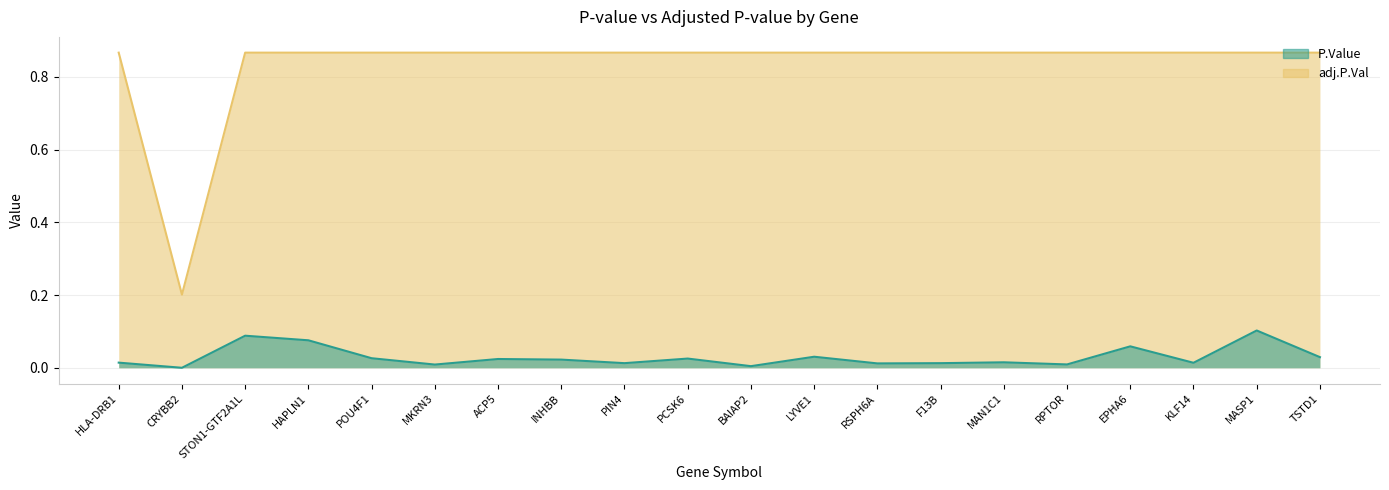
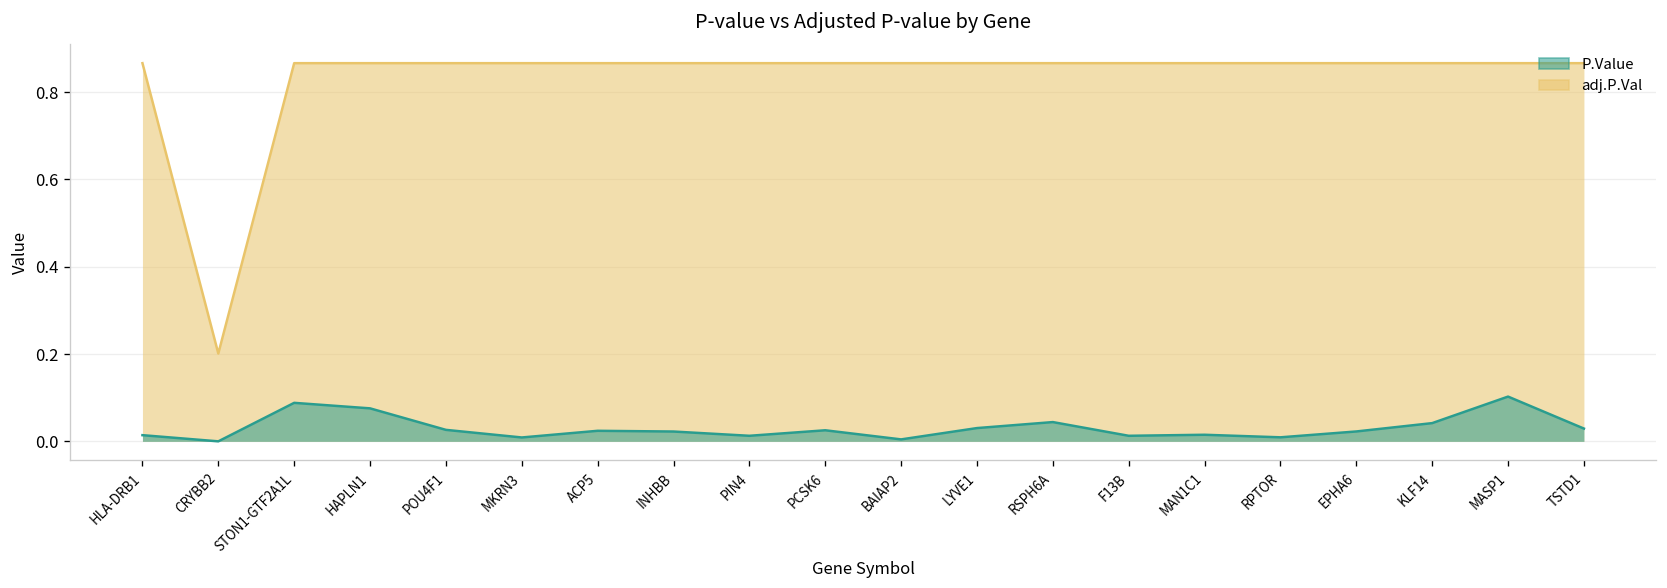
  {
    "adj.P.Val": {
      "HLA-DRB1": 0.87,
      "CRYBB2": 0.20,
      "STON1-GTF2A1L": 0.87,
      "HAPLN1": 0.87,
      "POU4F1": 0.87,
      "MKRN3": 0.87,
      "ACP5": 0.87,
      "INHBB": 0.87,
      "PIN4": 0.87,
      "PCSK6": 0.87,
      "BAIAP2": 0.87,
      "LYVE1": 0.87,
      "RSPH6A": 0.87,
      "F13B": 0.87,
      "MAN1C1": 0.87,
      "RPTOR": 0.87,
      "EPHA6": 0.87,
      "KLF14": 0.87,
      "MASP1": 0.87,
      "TSTD1": 0.87
    },
    "P.Value": {
      "HLA-DRB1": 0.01,
      "CRYBB2": 0.00,
      "STON1-GTF2A1L": 0.09,
      "HAPLN1": 0.08,
      "POU4F1": 0.03,
      "MKRN3": 0.01,
      "ACP5": 0.02,
      "INHBB": 0.02,
      "PIN4": 0.01,
      "PCSK6": 0.03,
      "BAIAP2": 0.00,
      "LYVE1": 0.03,
-     "RSPH6A": 0.01,
+     "RSPH6A": 0.04,
      "F13B": 0.01,
      "MAN1C1": 0.02,
      "RPTOR": 0.01,
-     "EPHA6": 0.06,
-     "KLF14": 0.01,
+     "EPHA6": 0.02,
+     "KLF14": 0.04,
      "MASP1": 0.10,
      "TSTD1": 0.03
    }
  }
